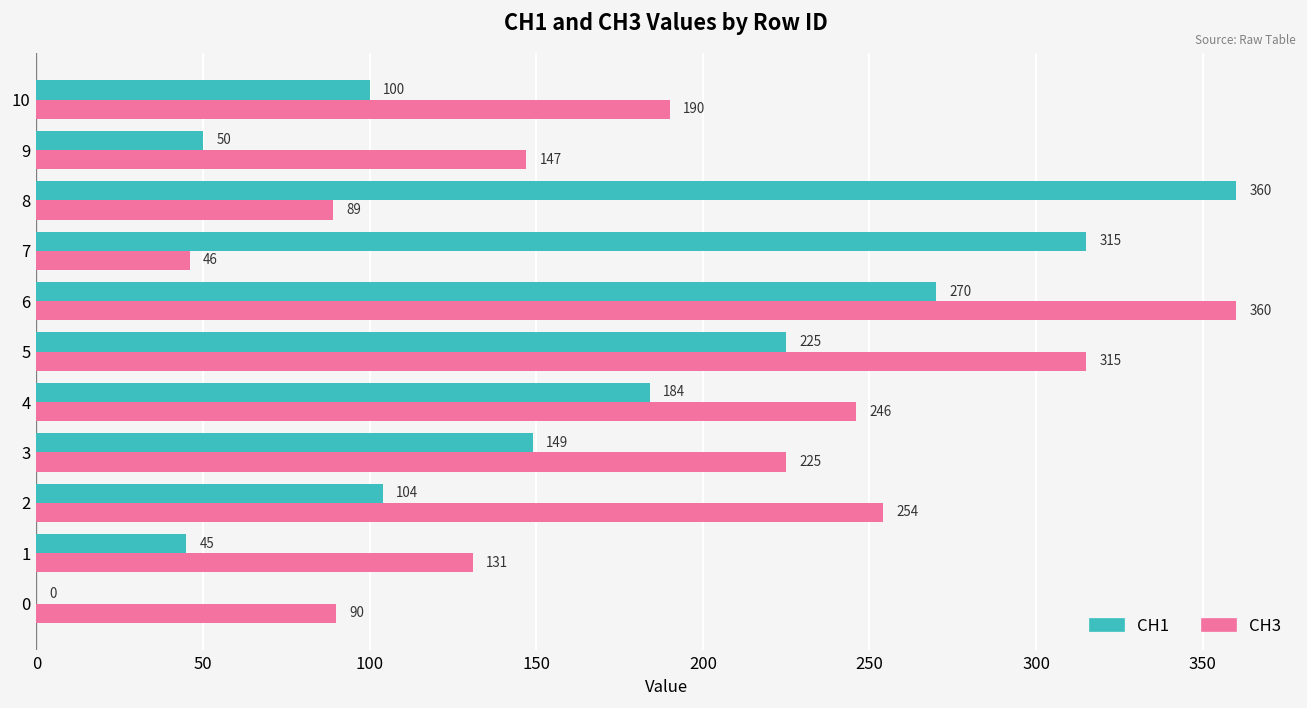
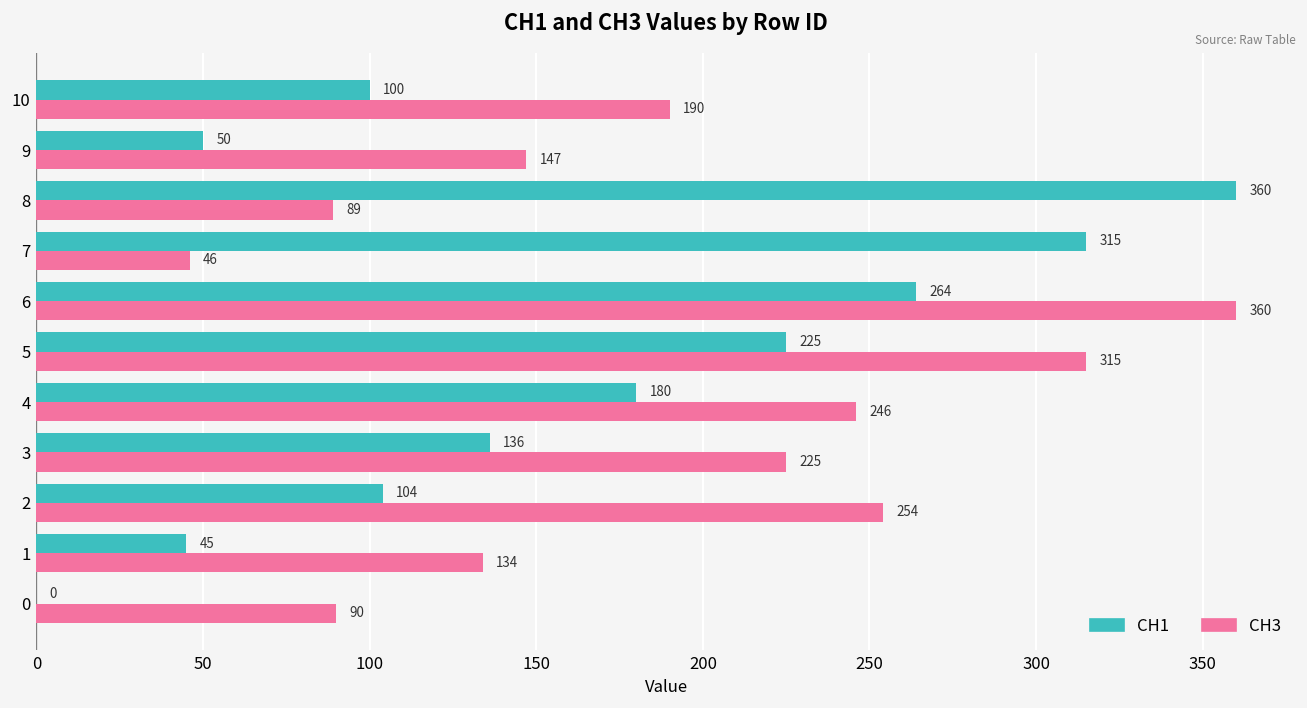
  {
    "CH1": {
      "10": 100,
      "9": 50,
      "8": 360,
      "7": 315,
-     "6": 270,
+     "6": 264,
      "5": 225,
-     "4": 184,
-     "3": 149,
+     "4": 180,
+     "3": 136,
      "2": 104,
      "1": 45,
      "0": 0
    },
    "CH3": {
      "10": 190,
      "9": 147,
      "8": 89,
      "7": 46,
      "6": 360,
      "5": 315,
      "4": 246,
      "3": 225,
      "2": 254,
-     "1": 131,
+     "1": 134,
      "0": 90
    }
  }
